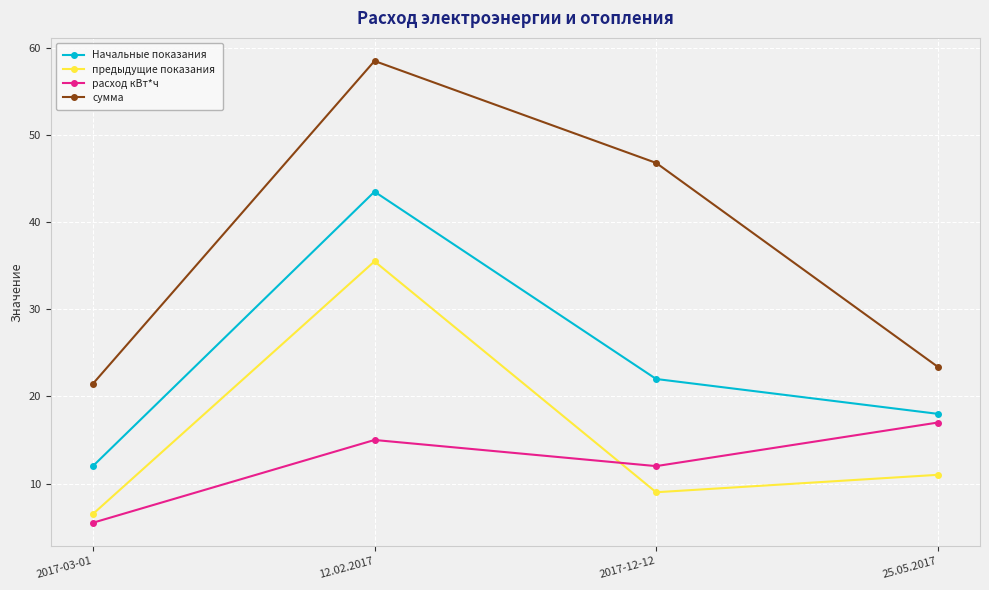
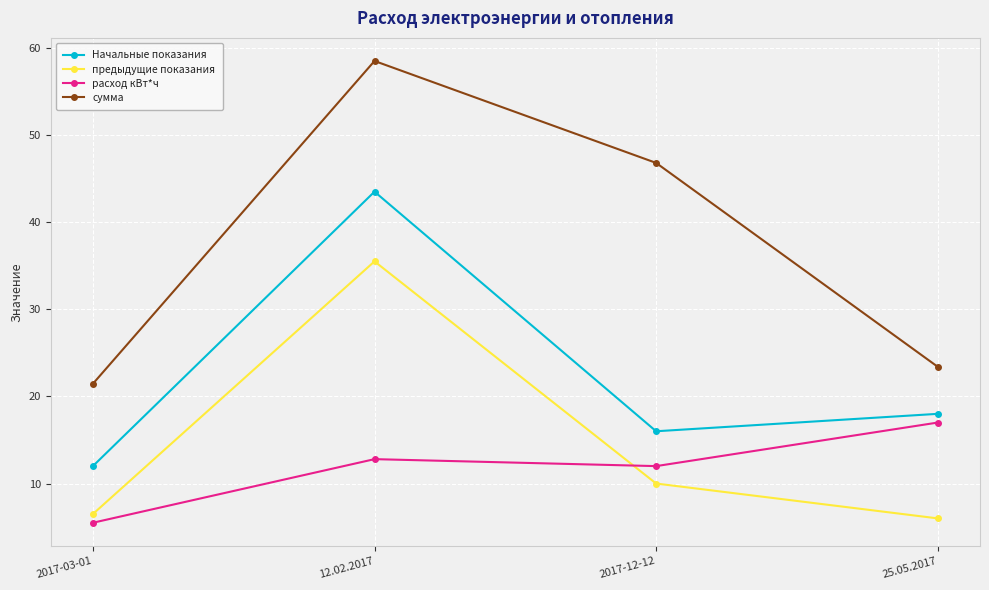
  {
    "Начальные показания": {
      "2017-03-01": 12,
      "12.02.2017": 44,
-     "2017-12-12": 22,
+     "2017-12-12": 16,
      "25.05.2017": 18
    },
    "предыдущие показания": {
      "2017-03-01": 7,
      "12.02.2017": 36,
-     "2017-12-12": 9,
-     "25.05.2017": 11
+     "2017-12-12": 10,
+     "25.05.2017": 6
    },
    "расход кВт*ч": {
      "2017-03-01": 6,
-     "12.02.2017": 15,
+     "12.02.2017": 13,
      "2017-12-12": 12,
      "25.05.2017": 17
    },
    "сумма": {
      "2017-03-01": 21,
      "12.02.2017": 59,
      "2017-12-12": 47,
      "25.05.2017": 23
    }
  }
